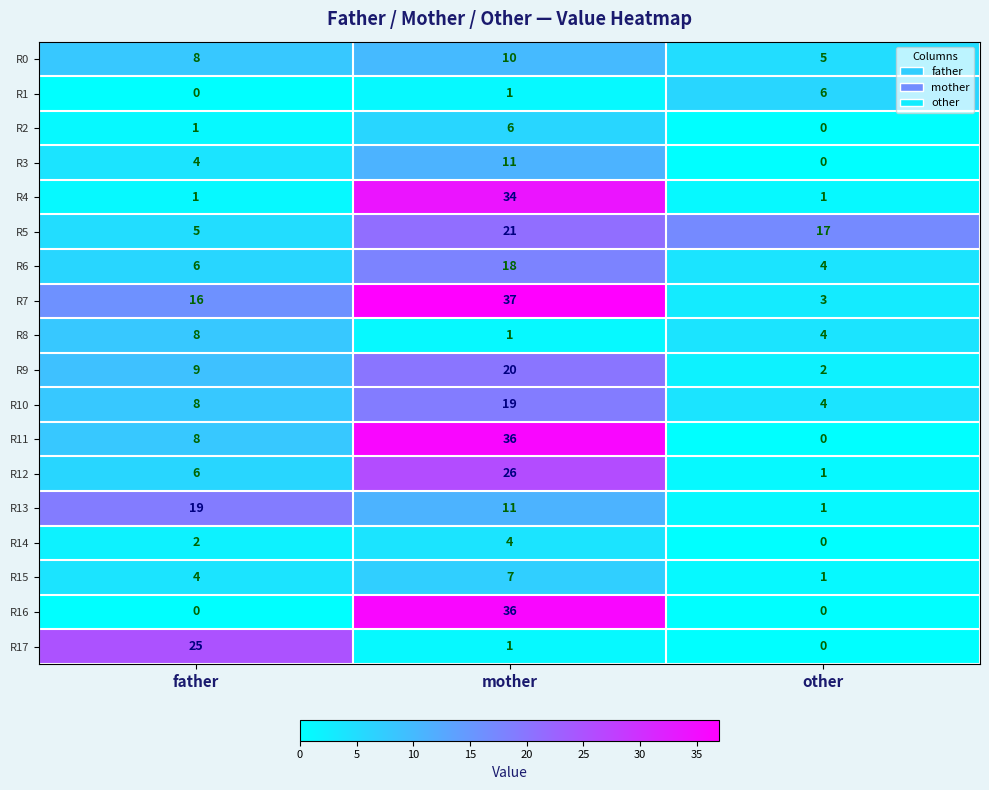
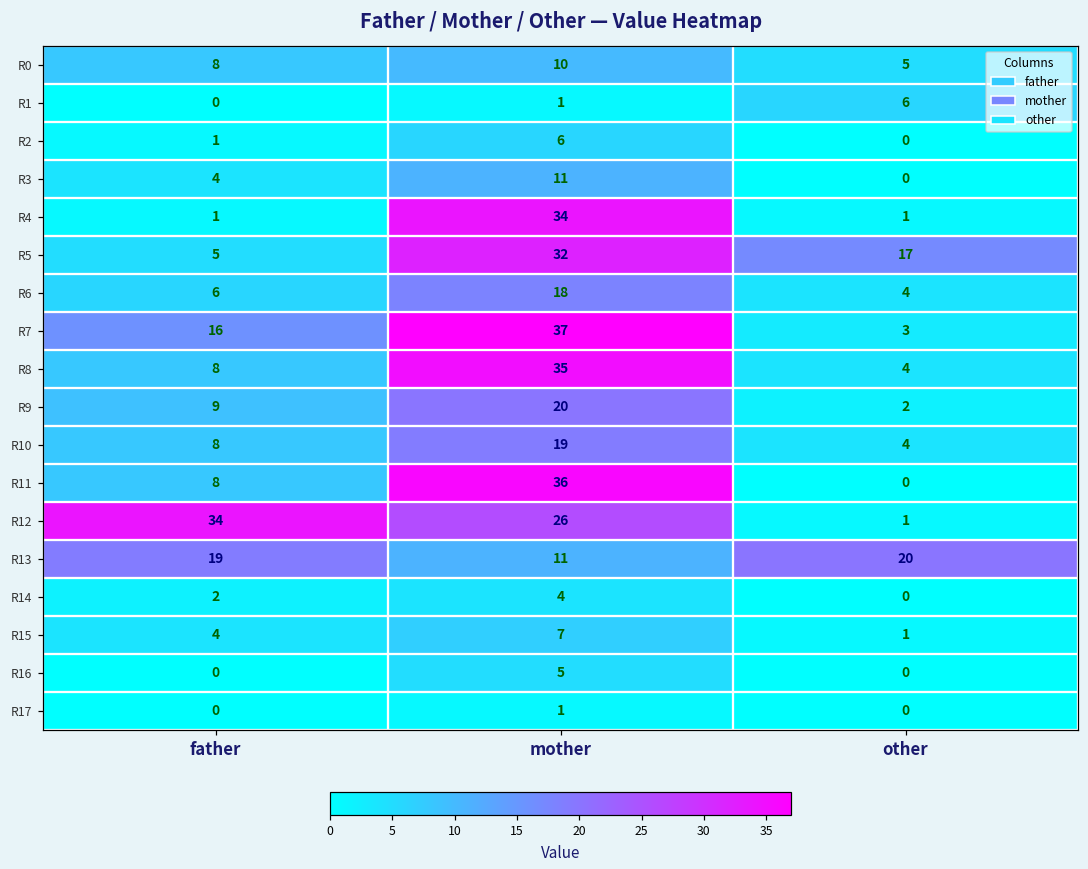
  {
    "R0": {
      "father": 8,
      "mother": 10,
      "other": 5
    },
    "R1": {
      "father": 0,
      "mother": 1,
      "other": 6
    },
    "R2": {
      "father": 1,
      "mother": 6,
      "other": 0
    },
    "R3": {
      "father": 4,
      "mother": 11,
      "other": 0
    },
    "R4": {
      "father": 1,
      "mother": 34,
      "other": 1
    },
    "R5": {
      "father": 5,
-     "mother": 21,
+     "mother": 32,
      "other": 17
    },
    "R6": {
      "father": 6,
      "mother": 18,
      "other": 4
    },
    "R7": {
      "father": 16,
      "mother": 37,
      "other": 3
    },
    "R8": {
      "father": 8,
-     "mother": 1,
+     "mother": 35,
      "other": 4
    },
    "R9": {
      "father": 9,
      "mother": 20,
      "other": 2
    },
    "R10": {
      "father": 8,
      "mother": 19,
      "other": 4
    },
    "R11": {
      "father": 8,
      "mother": 36,
      "other": 0
    },
    "R12": {
-     "father": 6,
+     "father": 34,
      "mother": 26,
      "other": 1
    },
    "R13": {
      "father": 19,
      "mother": 11,
-     "other": 1
+     "other": 20
    },
    "R14": {
      "father": 2,
      "mother": 4,
      "other": 0
    },
    "R15": {
      "father": 4,
      "mother": 7,
      "other": 1
    },
    "R16": {
      "father": 0,
-     "mother": 36,
+     "mother": 5,
      "other": 0
    },
    "R17": {
-     "father": 25,
+     "father": 0,
      "mother": 1,
      "other": 0
    }
  }
